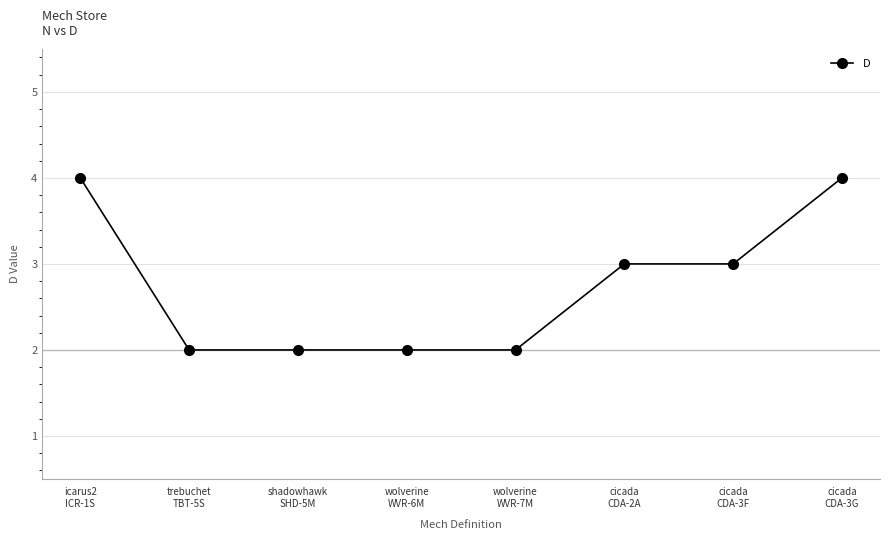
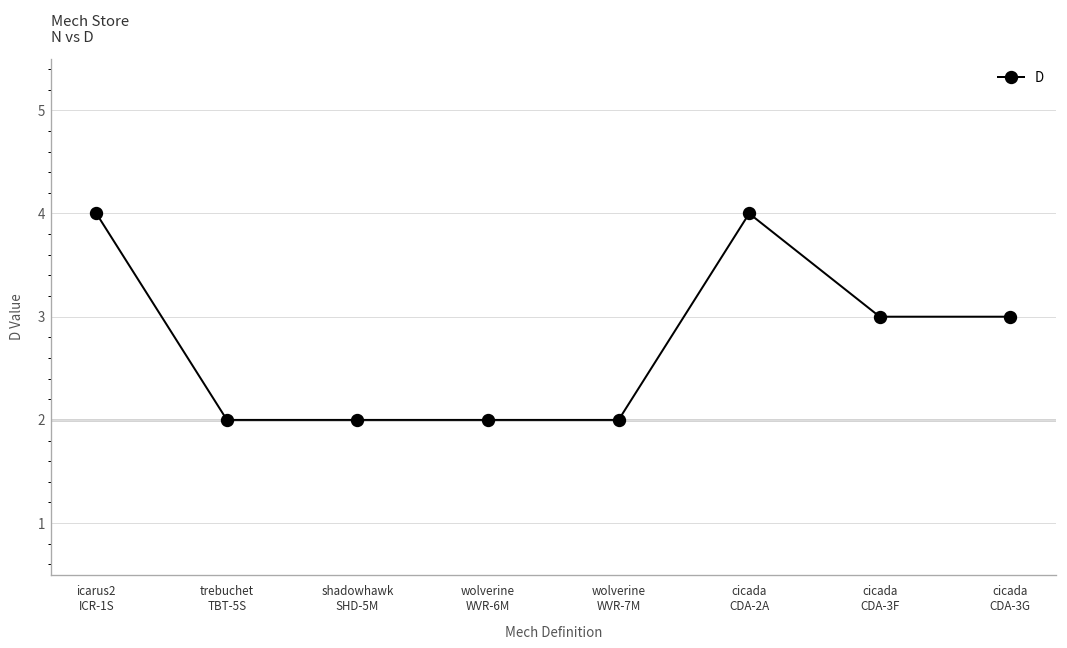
  {
    "icarus2 ICR-1S": 4,
    "trebuchet TBT-5S": 2,
    "shadowhawk SHD-5M": 2,
    "wolverine WVR-6M": 2,
    "wolverine WVR-7M": 2,
-   "cicada CDA-2A": 3,
+   "cicada CDA-2A": 4,
    "cicada CDA-3F": 3,
-   "cicada CDA-3G": 4
+   "cicada CDA-3G": 3
  }
